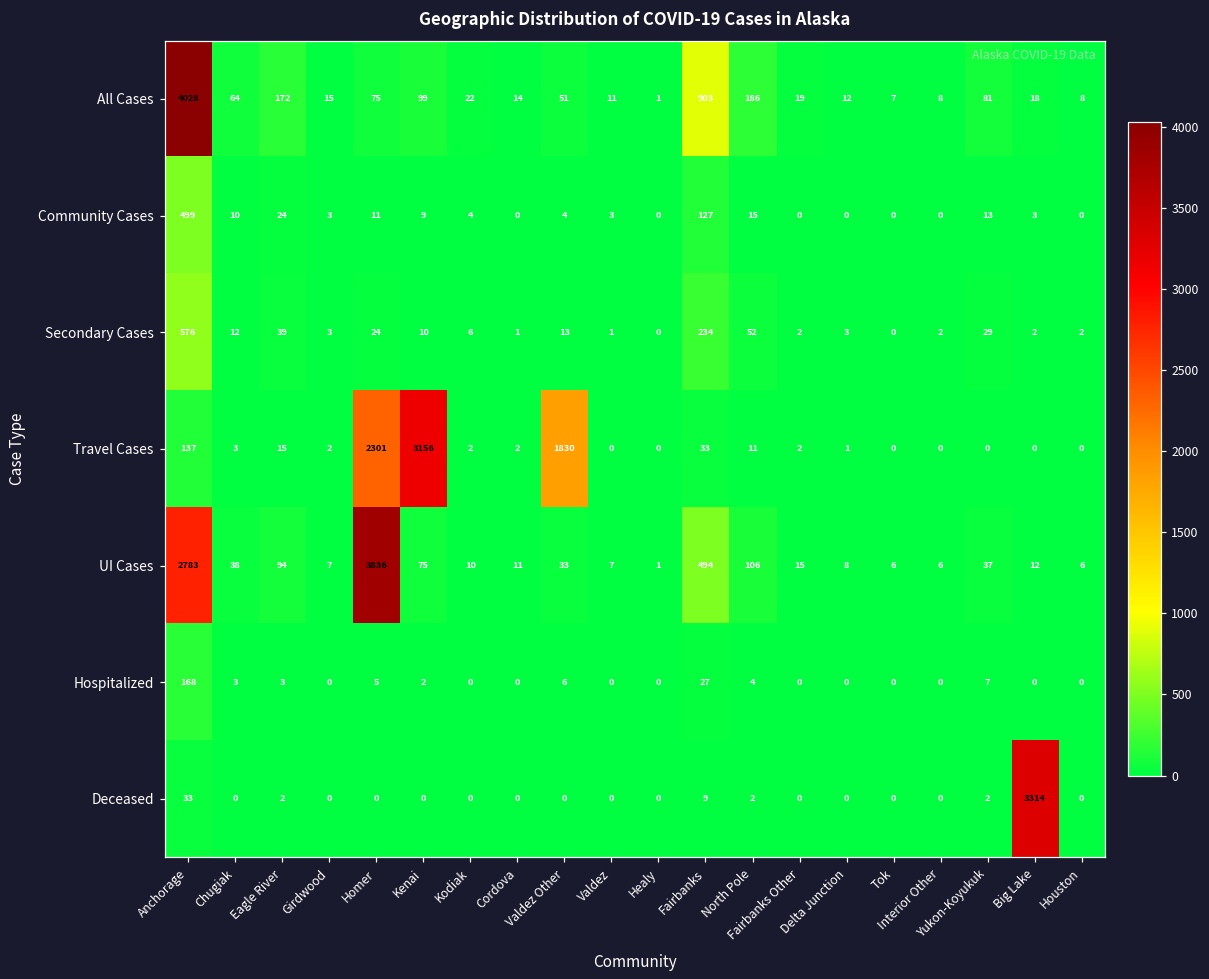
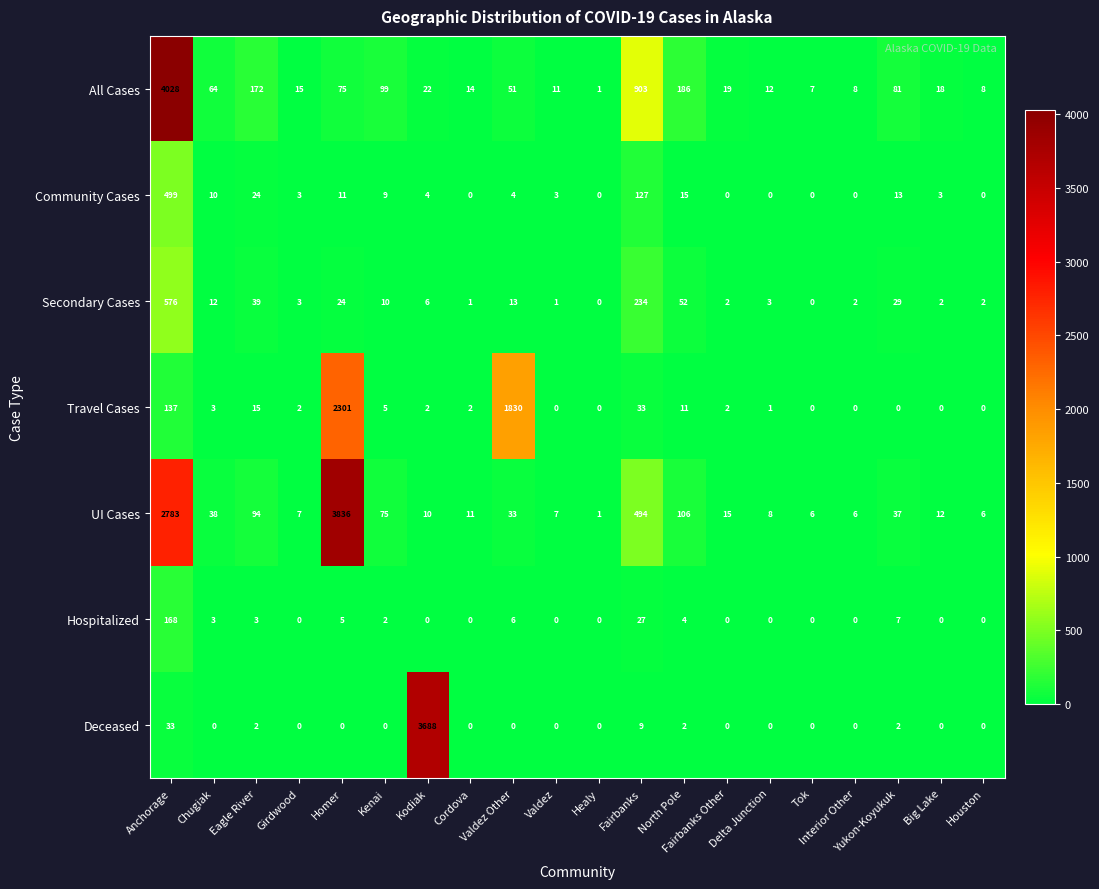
  {
    "All Cases": {
      "Anchorage": 4028,
      "Chugiak": 64,
      "Eagle River": 172,
      "Girdwood": 15,
      "Homer": 75,
      "Kenai": 99,
      "Kodiak": 22,
      "Cordova": 14,
      "Valdez Other": 51,
      "Valdez": 11,
      "Healy": 1,
      "Fairbanks": 903,
      "North Pole": 186,
      "Fairbanks Other": 19,
      "Delta Junction": 12,
      "Tok": 7,
      "Interior Other": 8,
      "Yukon-Koyukuk": 81,
      "Houston": 8
    },
    "Community Cases": {
      "Anchorage": 499,
      "Chugiak": 10,
      "Eagle River": 24,
      "Girdwood": 3,
      "Homer": 11,
      "Kenai": 9,
      "Kodiak": 4,
      "Cordova": 0,
      "Valdez Other": 4,
      "Valdez": 3,
      "Healy": 0,
      "Fairbanks": 127,
      "North Pole": 15,
      "Fairbanks Other": 0,
      "Delta Junction": 0,
      "Tok": 0,
      "Interior Other": 0,
      "Yukon-Koyukuk": 13,
      "Big Lake": 3,
      "Houston": 0
    },
    "Secondary Cases": {
      "Anchorage": 576,
      "Chugiak": 12,
      "Eagle River": 39,
      "Girdwood": 3,
      "Homer": 24,
      "Kenai": 10,
      "Kodiak": 6,
      "Cordova": 1,
      "Valdez Other": 13,
      "Valdez": 1,
      "Healy": 0,
      "Fairbanks": 234,
      "North Pole": 52,
      "Fairbanks Other": 2,
      "Delta Junction": 3,
      "Tok": 0,
      "Interior Other": 2,
      "Yukon-Koyukuk": 29,
      "Big Lake": 2,
      "Houston": 2
    },
    "Travel Cases": {
      "Anchorage": 137,
      "Chugiak": 3,
      "Eagle River": 15,
      "Girdwood": 2,
      "Homer": 2301,
-     "Kenai": 3156,
+     "Kenai": 5,
      "Kodiak": 2,
      "Cordova": 2,
      "Valdez Other": 1830,
      "Valdez": 0,
      "Healy": 0,
      "Fairbanks": 33,
      "North Pole": 11,
      "Fairbanks Other": 2,
      "Delta Junction": 1,
      "Tok": 0,
      "Interior Other": 0,
      "Yukon-Koyukuk": 0,
      "Big Lake": 0,
      "Houston": 0
    },
    "UI Cases": {
      "Anchorage": 2783,
      "Chugiak": 38,
      "Eagle River": 94,
      "Girdwood": 7,
      "Homer": 3836,
      "Kenai": 75,
      "Kodiak": 10,
      "Cordova": 11,
      "Valdez Other": 33,
      "Valdez": 7,
      "Healy": 1,
      "Fairbanks": 494,
      "North Pole": 106,
      "Fairbanks Other": 15,
      "Delta Junction": 8,
      "Tok": 6,
      "Interior Other": 6,
      "Yukon-Koyukuk": 37,
      "Big Lake": 12,
      "Houston": 6
    },
    "Hospitalized": {
      "Anchorage": 168,
      "Chugiak": 3,
      "Eagle River": 3,
      "Girdwood": 0,
      "Homer": 5,
      "Kenai": 2,
      "Kodiak": 0,
      "Cordova": 0,
      "Valdez Other": 6,
      "Valdez": 0,
      "Healy": 0,
      "Fairbanks": 27,
      "North Pole": 4,
      "Fairbanks Other": 0,
      "Delta Junction": 0,
      "Tok": 0,
      "Interior Other": 0,
      "Yukon-Koyukuk": 7,
      "Big Lake": 0,
      "Houston": 0
    },
    "Deceased": {
      "Anchorage": 33,
      "Chugiak": 0,
      "Eagle River": 2,
      "Girdwood": 0,
      "Homer": 0,
      "Kenai": 0,
-     "Kodiak": 0,
+     "Kodiak": 3688,
      "Cordova": 0,
      "Valdez Other": 0,
      "Valdez": 0,
      "Healy": 0,
      "Fairbanks": 9,
      "North Pole": 2,
      "Fairbanks Other": 0,
      "Delta Junction": 0,
      "Tok": 0,
      "Interior Other": 0,
      "Yukon-Koyukuk": 2,
-     "Big Lake": 3314,
+     "Big Lake": 0,
      "Houston": 0
    }
  }
